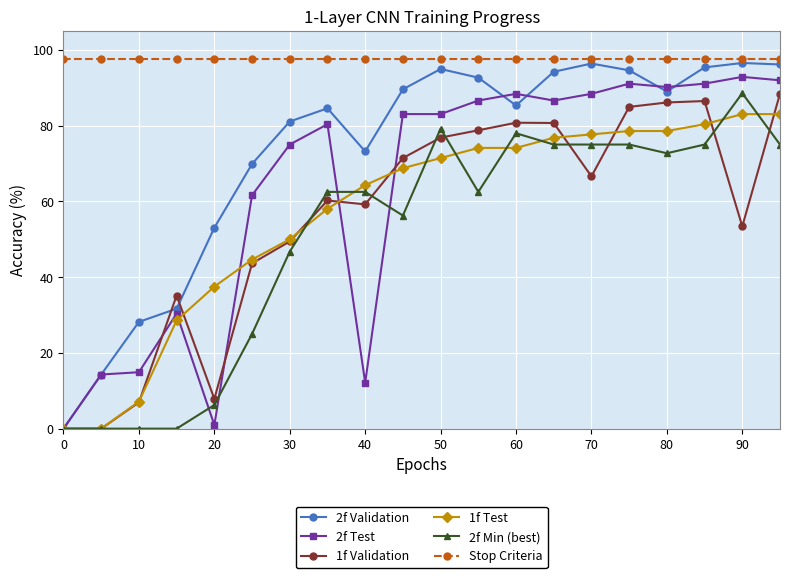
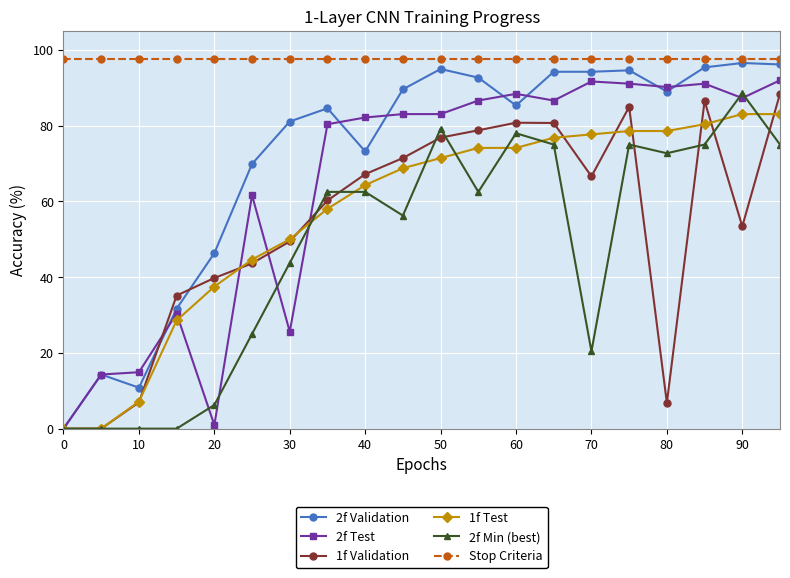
  {
    "2f Validation": {
-     "10": 28,
-     "20": 53,
+     "10": 11,
+     "20": 46,
      "30": 81,
      "40": 73,
      "50": 95,
      "60": 85,
-     "70": 96,
+     "70": 94,
      "80": 89,
      "90": 97
    },
    "2f Test": {
      "10": 15,
      "20": 1,
-     "30": 75,
-     "40": 12,
+     "30": 26,
+     "40": 82,
      "50": 83,
      "60": 88,
-     "70": 88,
+     "70": 92,
      "80": 90,
-     "90": 93
+     "90": 87
    },
    "1f Validation": {
-     "20": 8,
-     "40": 59,
+     "20": 40,
+     "40": 67,
      "50": 77,
      "60": 81,
      "70": 67,
-     "80": 86,
+     "80": 7,
      "90": 53
    },
    "2f Min (best)": {
      "10": 0,
      "20": 6,
-     "30": 47,
+     "30": 44,
      "40": 63,
      "50": 79,
      "60": 78,
-     "70": 75,
+     "70": 20,
      "80": 73,
      "90": 89
    }
  }
